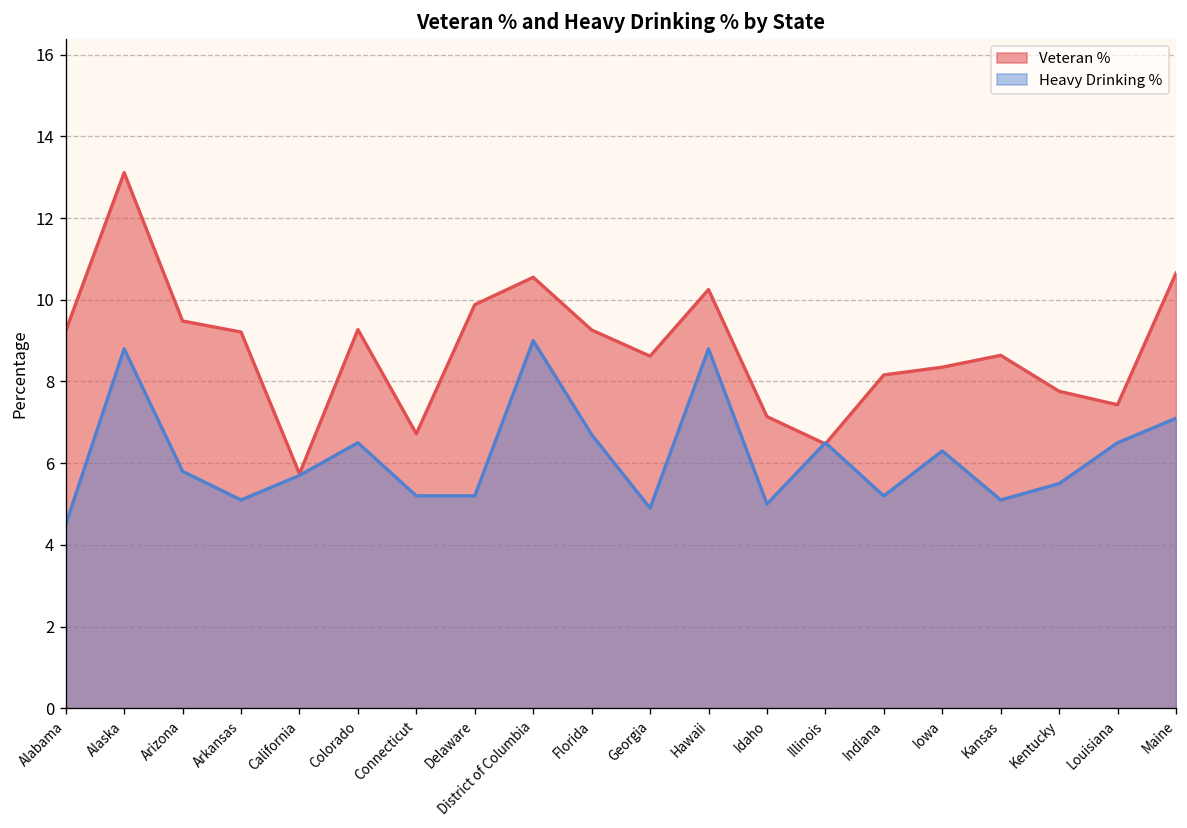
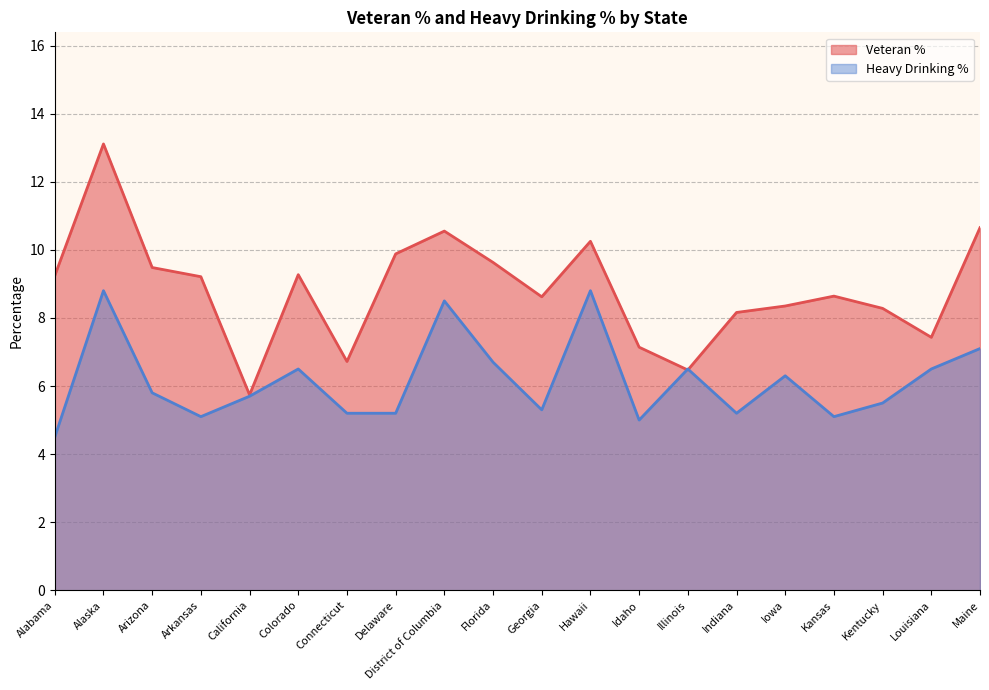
  {
    "Veteran %": {
      "Alabama": 9.2,
      "Alaska": 13.1,
      "Arizona": 9.5,
      "Arkansas": 9.2,
      "Colorado": 9.3,
      "Connecticut": 6.7,
      "Delaware": 9.9,
      "District of Columbia": 10.6,
-     "Florida": 9.3,
+     "Florida": 9.6,
      "Georgia": 8.6,
      "Hawaii": 10.3,
      "Idaho": 7.1,
      "Indiana": 8.2,
      "Iowa": 8.4,
      "Kansas": 8.6,
-     "Kentucky": 7.8,
+     "Kentucky": 8.3,
      "Louisiana": 7.4,
      "Maine": 10.7
    },
    "Heavy Drinking %": {
      "Alabama": 4.5,
      "Alaska": 8.8,
      "Arizona": 5.8,
      "Arkansas": 5.1,
      "Colorado": 6.5,
      "Connecticut": 5.2,
      "Delaware": 5.2,
-     "District of Columbia": 9.0,
+     "District of Columbia": 8.5,
      "Florida": 6.7,
-     "Georgia": 4.9,
+     "Georgia": 5.3,
      "Hawaii": 8.8,
      "Idaho": 5.0,
      "Indiana": 5.2,
      "Iowa": 6.3,
      "Kansas": 5.1,
      "Kentucky": 5.5,
      "Louisiana": 6.5,
      "Maine": 7.1
    }
  }
